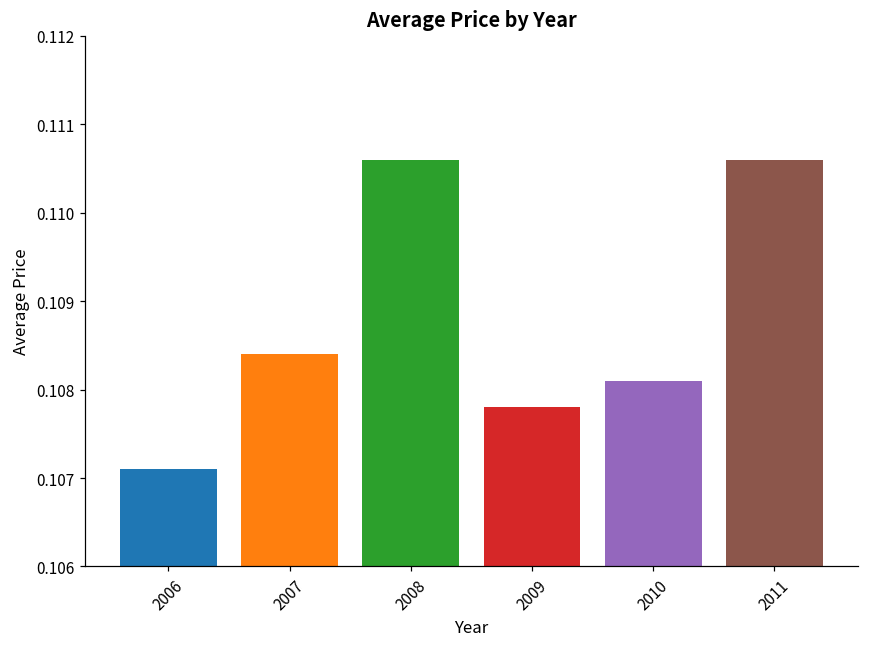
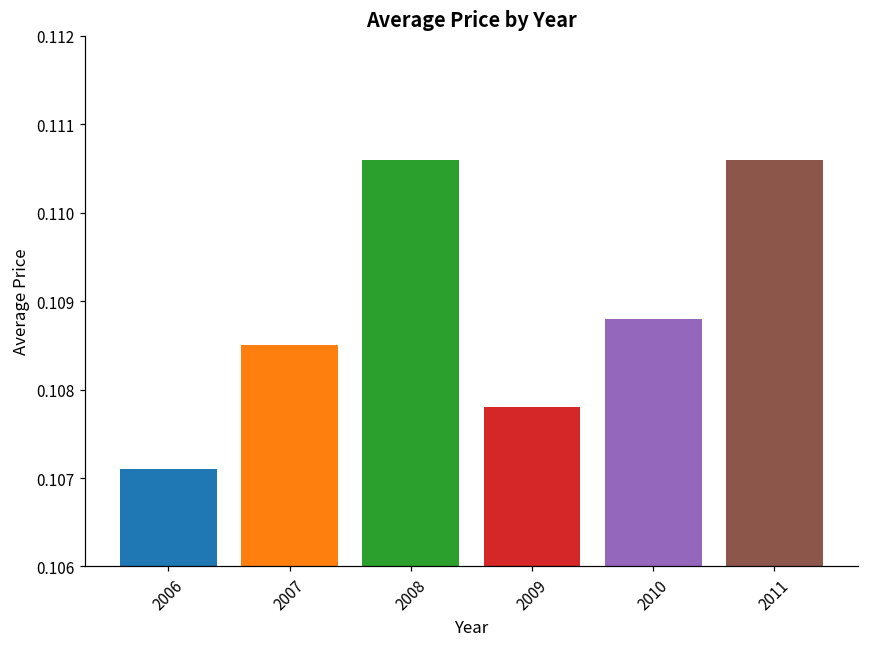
  {
    "2006": 0.1071,
-   "2007": 0.1084,
+   "2007": 0.1085,
    "2008": 0.1106,
    "2009": 0.1078,
-   "2010": 0.1081,
+   "2010": 0.1088,
    "2011": 0.1106
  }
